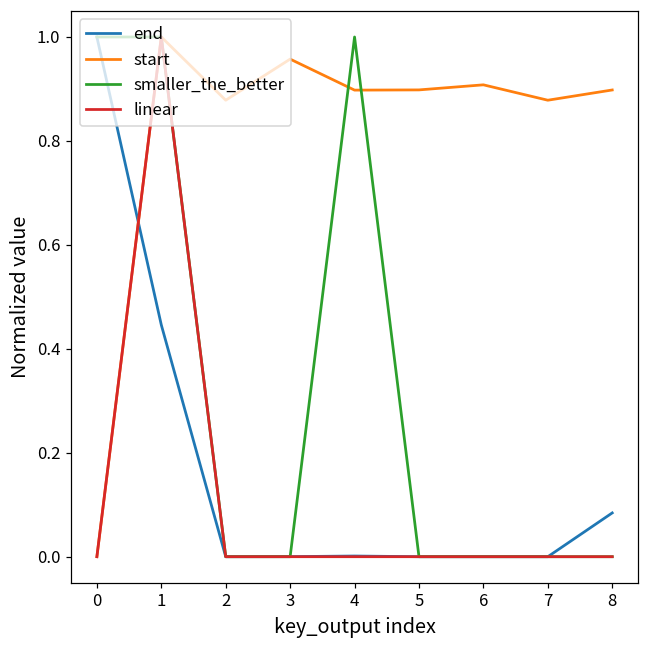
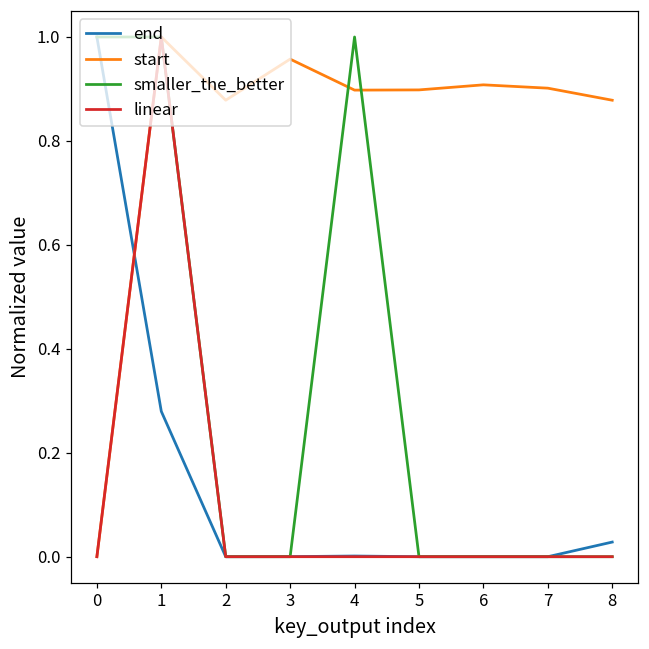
  {
    "end": {
-     "1": 0.45,
-     "8": 0.08
+     "1": 0.28,
+     "8": 0.03
    },
    "start": {
      "4": 0.90,
      "5": 0.90,
      "6": 0.91,
-     "7": 0.88,
-     "8": 0.90
+     "7": 0.90,
+     "8": 0.88
    },
    "smaller_the_better": {
      "4": 1.00
    }
  }
